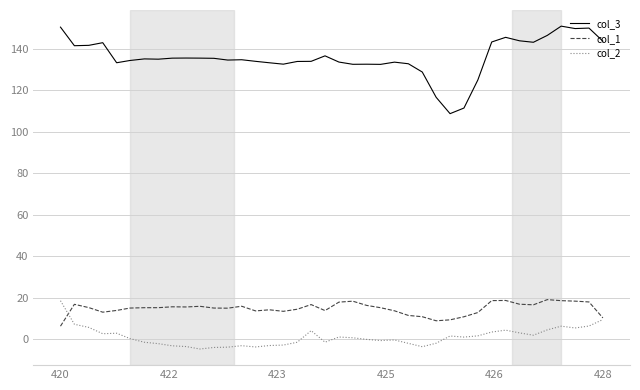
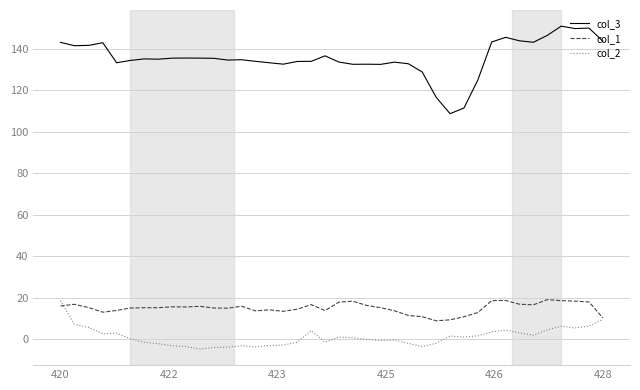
  {
    "col_3": {
-     "420": 151,
+     "420": 143,
      "428": 144
    },
    "col_1": {
-     "420": 6
+     "420": 16
    },
    "col_2": {
      "420": 19
    }
  }
